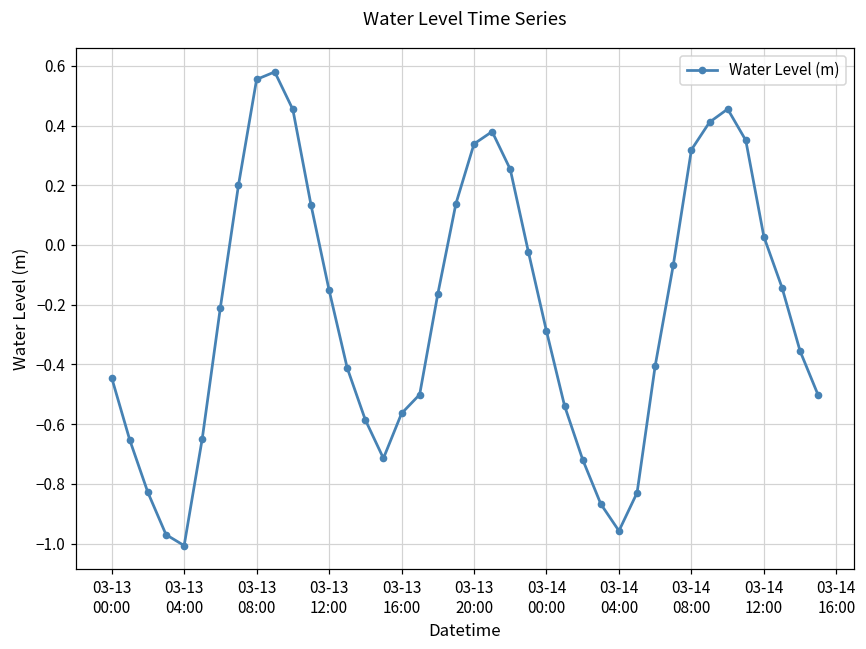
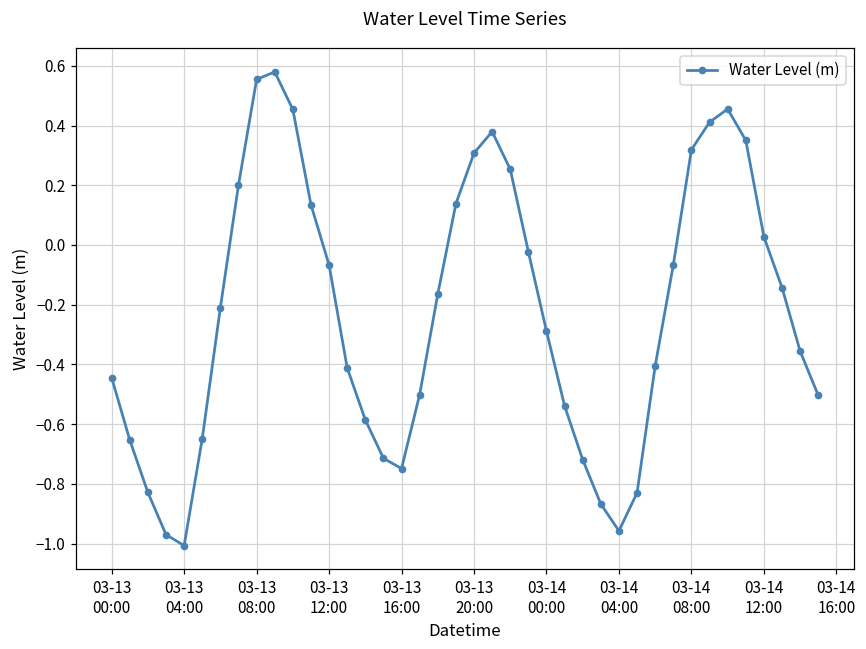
  {
    "03-13 00:00": -0.44,
    "03-13 04:00": -1.01,
    "03-13 08:00": 0.55,
-   "03-13 12:00": -0.15,
-   "03-13 16:00": -0.56,
-   "03-13 20:00": 0.34,
+   "03-13 12:00": -0.07,
+   "03-13 16:00": -0.75,
+   "03-13 20:00": 0.31,
    "03-14 00:00": -0.29,
    "03-14 04:00": -0.96,
    "03-14 08:00": 0.32,
    "03-14 12:00": 0.03
  }
